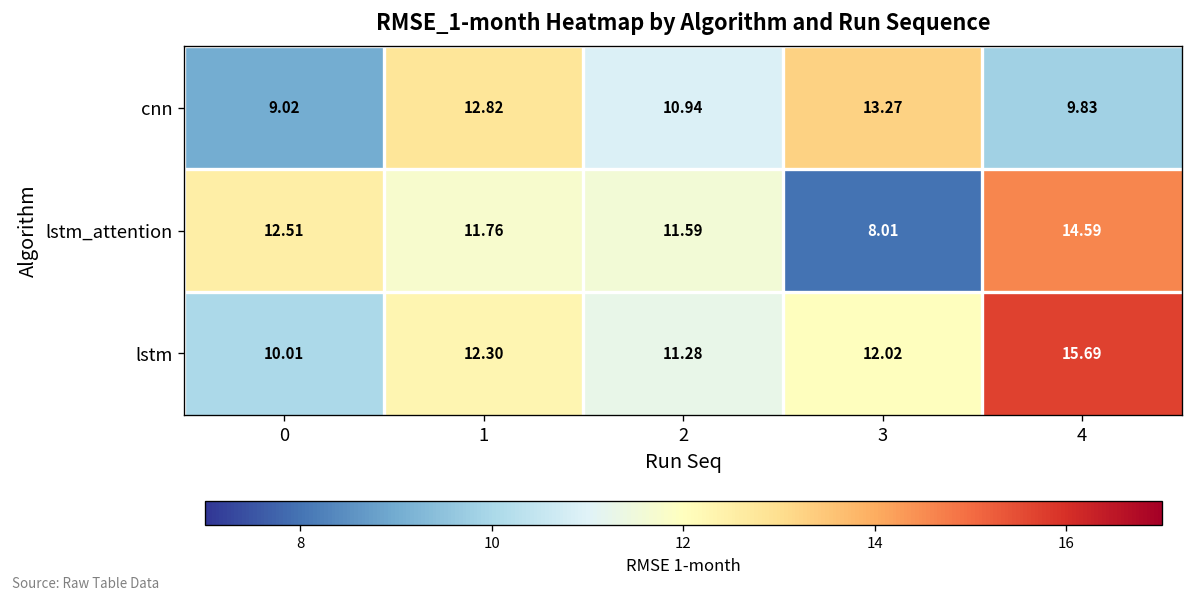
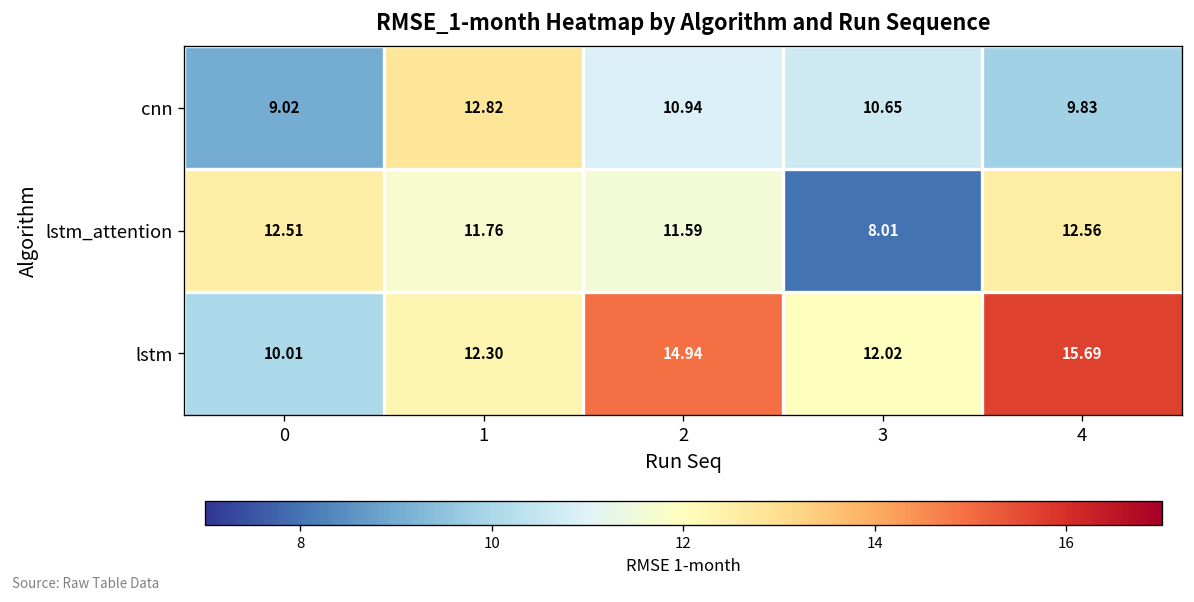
  {
    "cnn": {
      "0": 9.02,
      "1": 12.82,
      "2": 10.94,
-     "3": 13.27,
+     "3": 10.65,
      "4": 9.83
    },
    "lstm_attention": {
      "0": 12.51,
      "1": 11.76,
      "2": 11.59,
      "3": 8.01,
-     "4": 14.59
+     "4": 12.56
    },
    "lstm": {
      "0": 10.01,
      "1": 12.30,
-     "2": 11.28,
+     "2": 14.94,
      "3": 12.02,
      "4": 15.69
    }
  }
